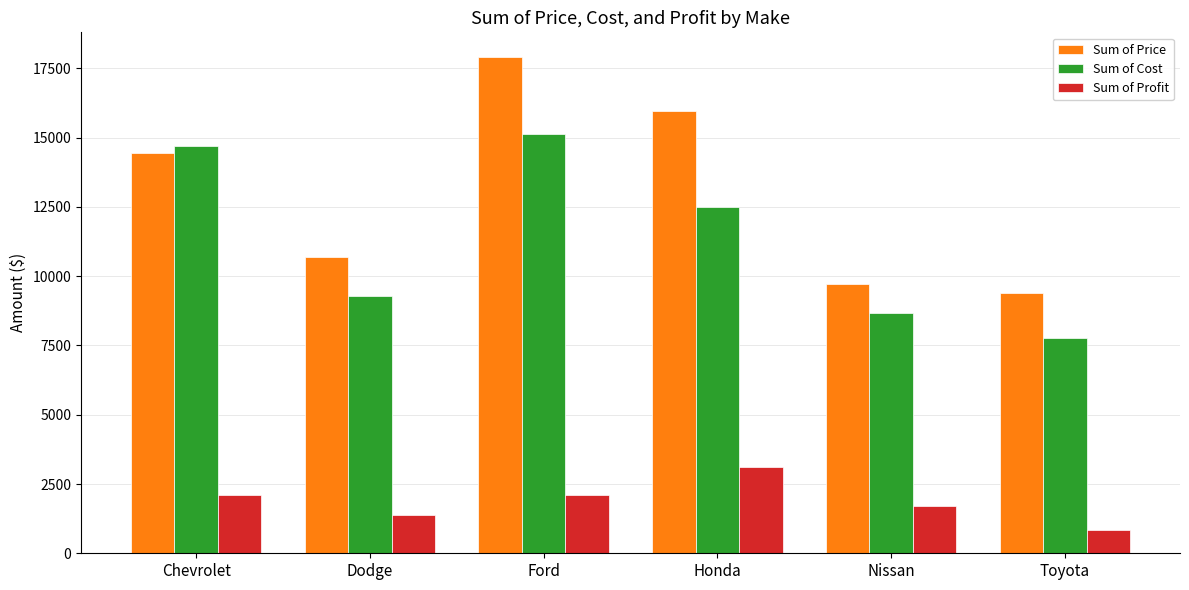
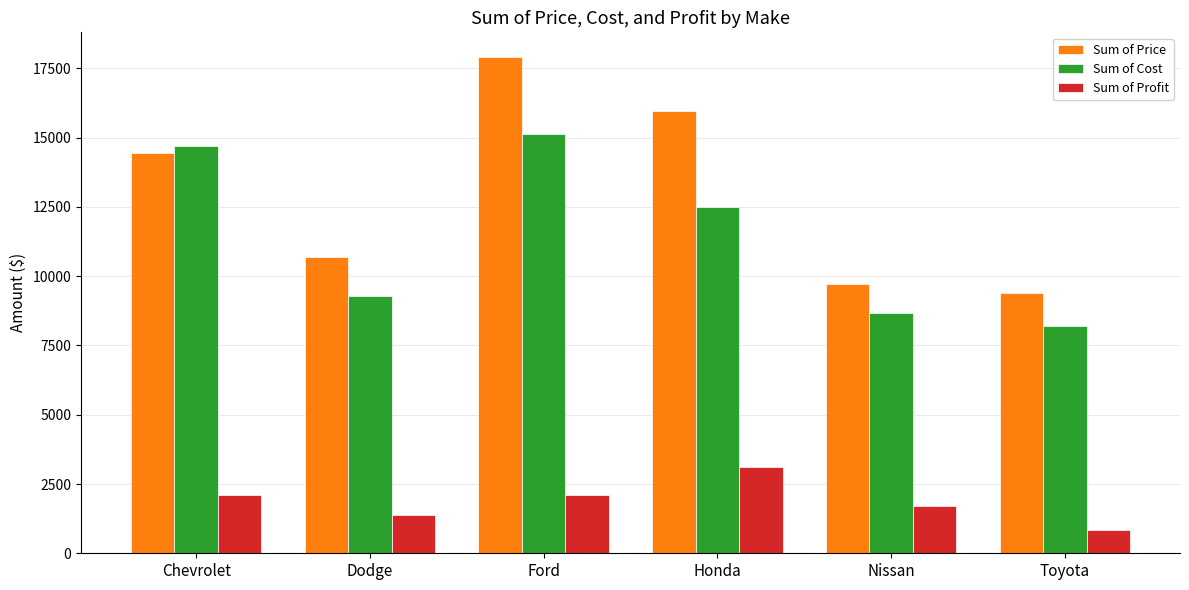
  {
    "Sum of Price": {
      "Chevrolet": 14500,
      "Dodge": 10700,
      "Ford": 17900,
      "Honda": 16000,
      "Nissan": 9700,
      "Toyota": 9400
    },
    "Sum of Cost": {
      "Chevrolet": 14700,
      "Dodge": 9300,
      "Ford": 15200,
      "Honda": 12500,
      "Nissan": 8700,
-     "Toyota": 7800
+     "Toyota": 8200
    },
    "Sum of Profit": {
      "Chevrolet": 2100,
      "Dodge": 1400,
      "Ford": 2100,
      "Honda": 3100,
      "Nissan": 1700,
      "Toyota": 800
    }
  }
